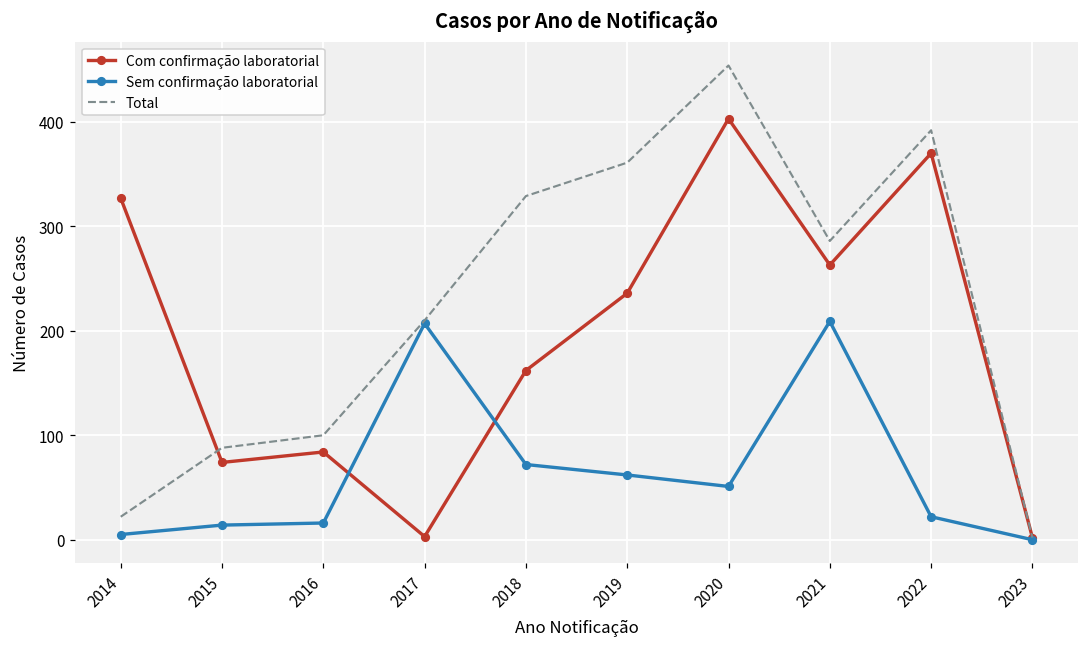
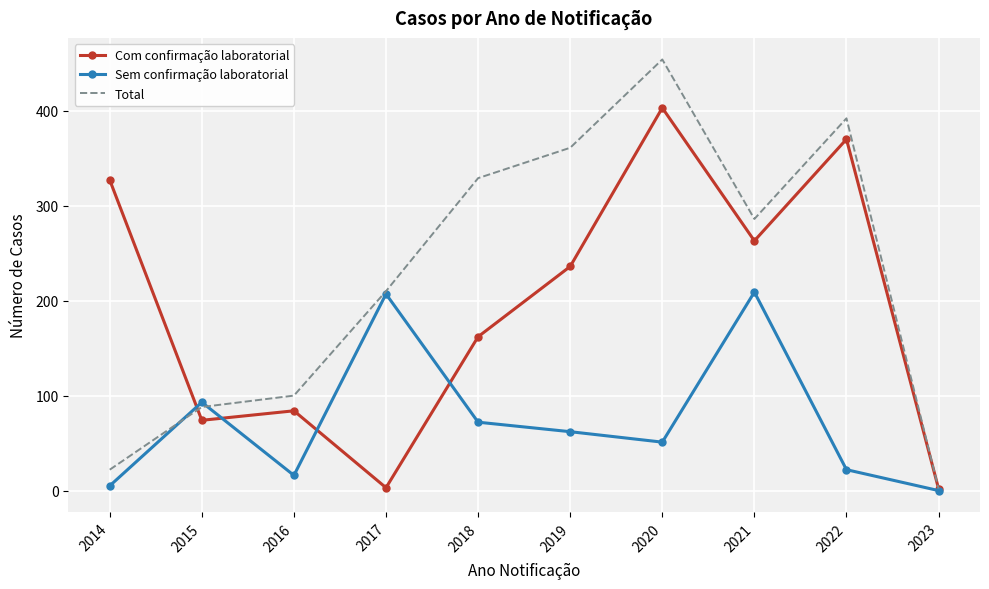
  {
    "Com confirmação laboratorial": {
      "2014": 330,
      "2015": 70,
      "2016": 80,
      "2017": 0,
      "2018": 160,
      "2019": 240,
      "2020": 400,
      "2021": 260,
      "2022": 370
    },
    "Sem confirmação laboratorial": {
      "2014": 10,
-     "2015": 10,
+     "2015": 90,
      "2016": 20,
      "2017": 210,
      "2018": 70,
      "2019": 60,
      "2020": 50,
      "2021": 210,
      "2022": 20
    },
    "Total": {
      "2014": 20,
      "2015": 90,
      "2016": 100,
      "2017": 210,
      "2018": 330,
      "2019": 360,
      "2020": 450,
      "2021": 290,
      "2022": 390
    }
  }
